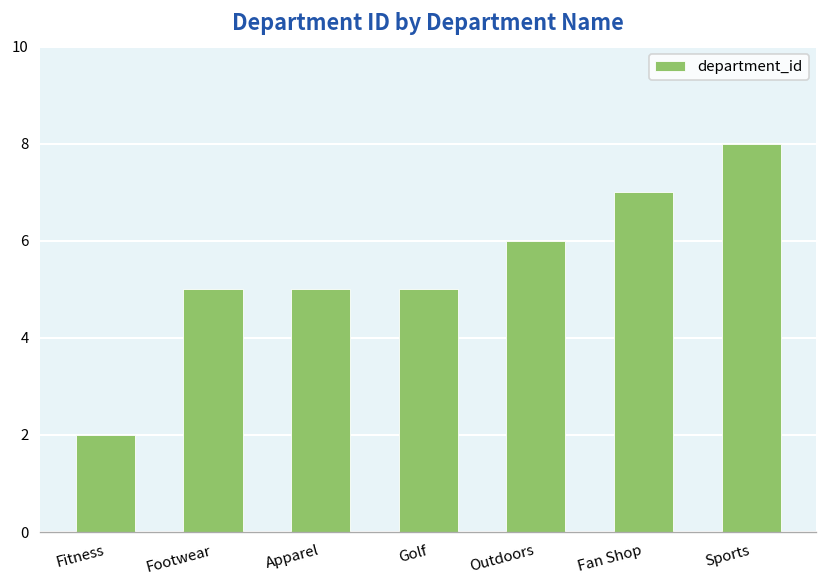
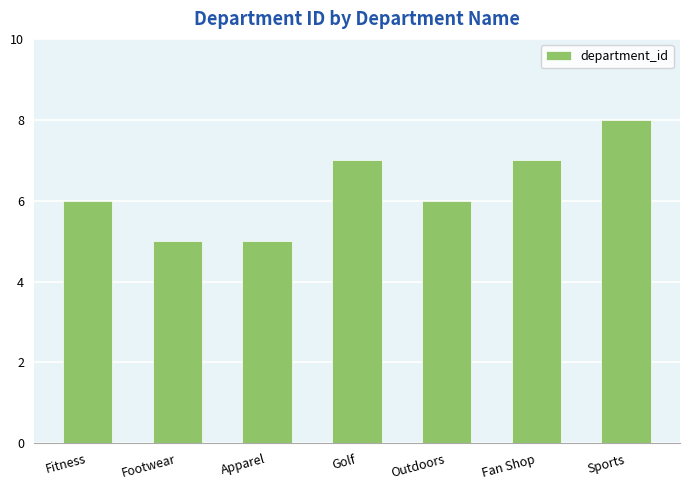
  {
-   "Fitness": 2,
+   "Fitness": 6,
    "Footwear": 5,
    "Apparel": 5,
-   "Golf": 5,
+   "Golf": 7,
    "Outdoors": 6,
    "Fan Shop": 7,
    "Sports": 8
  }
